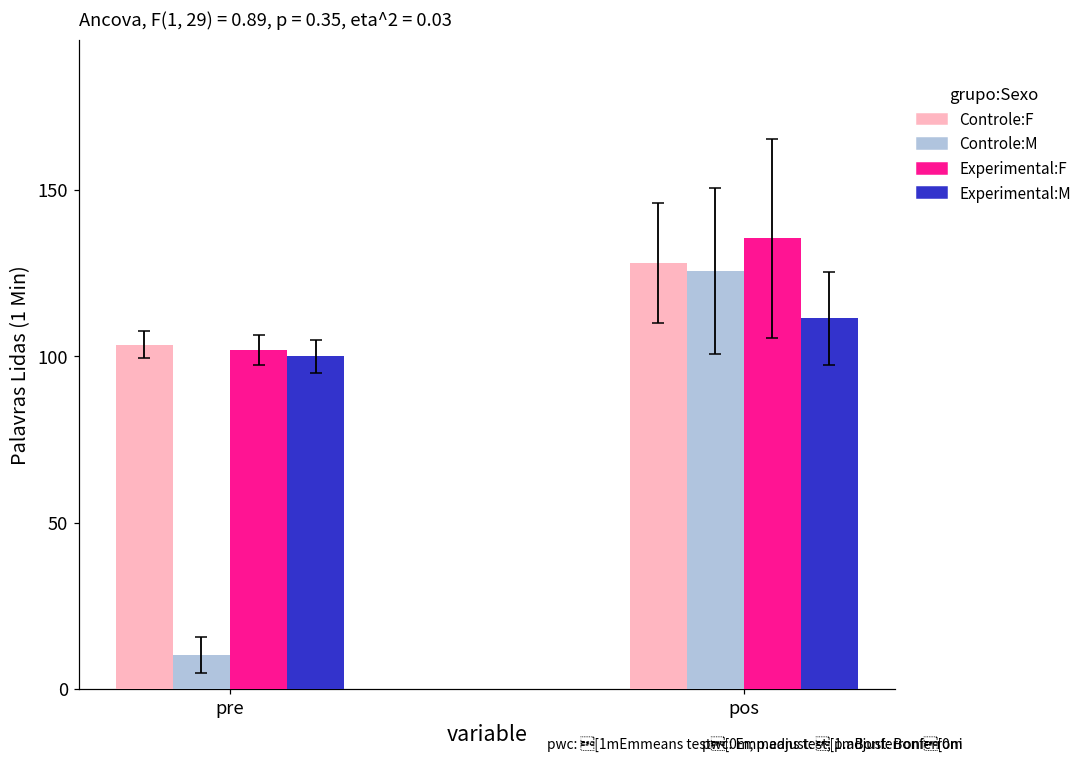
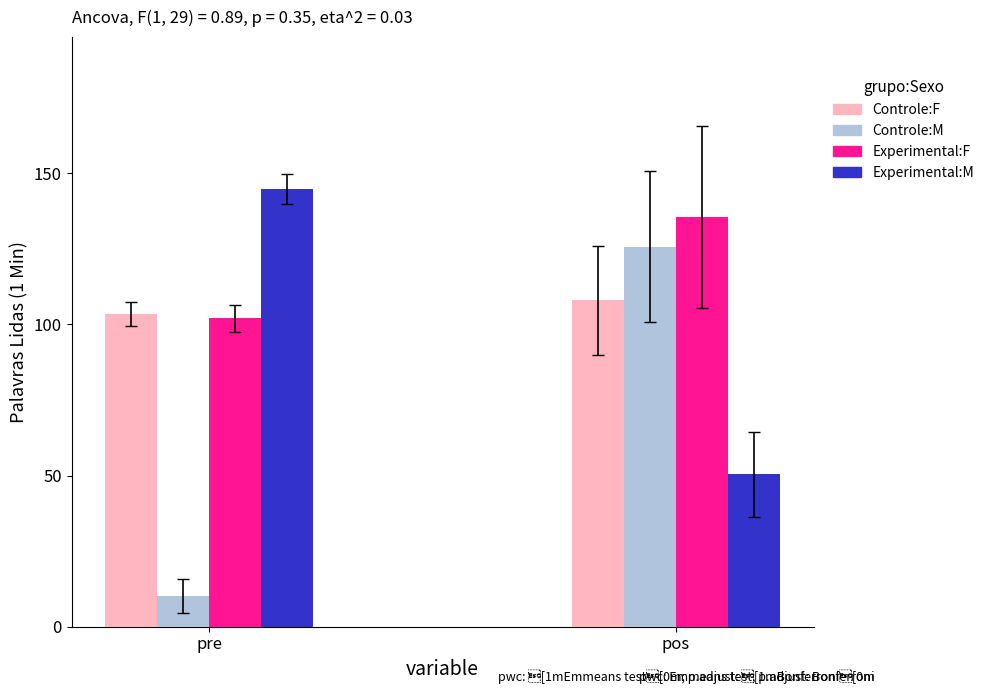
  {
    "Controle:F": {
      "pre": 104,
-     "pos": 128
+     "pos": 108
    },
    "Controle:M": {
      "pre": 10,
      "pos": 126
    },
    "Experimental:F": {
      "pre": 102,
      "pos": 136
    },
    "Experimental:M": {
-     "pre": 100,
-     "pos": 112
+     "pre": 145,
+     "pos": 50
    }
  }
